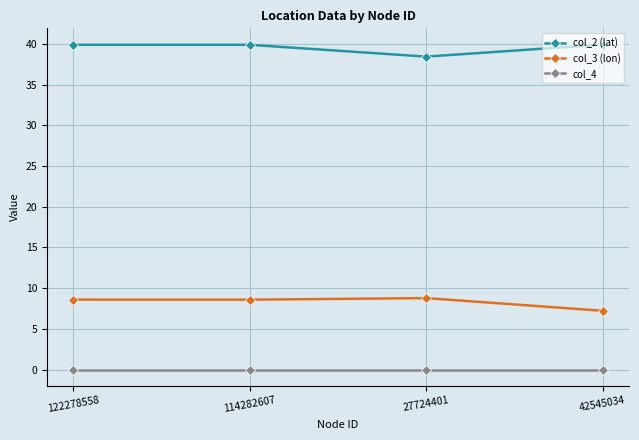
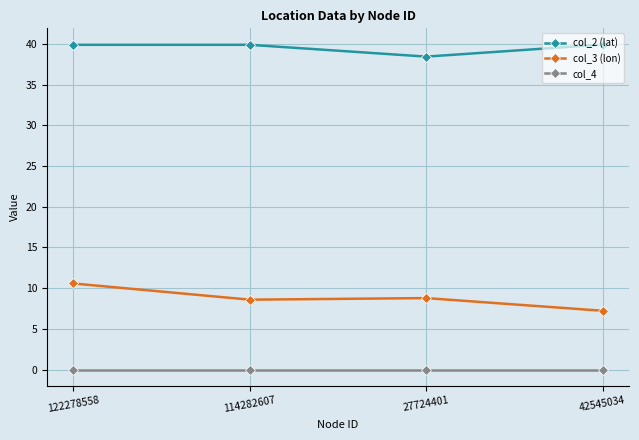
  {
    "col_2 (lat)": {
      "122278558": 40,
      "114282607": 40,
      "27724401": 38
    },
    "col_3 (lon)": {
-     "122278558": 9,
+     "122278558": 11,
      "114282607": 9,
      "27724401": 9,
      "42545034": 7
    },
    "col_4": {
      "122278558": 0,
      "114282607": 0,
      "27724401": 0,
      "42545034": 0
    }
  }
